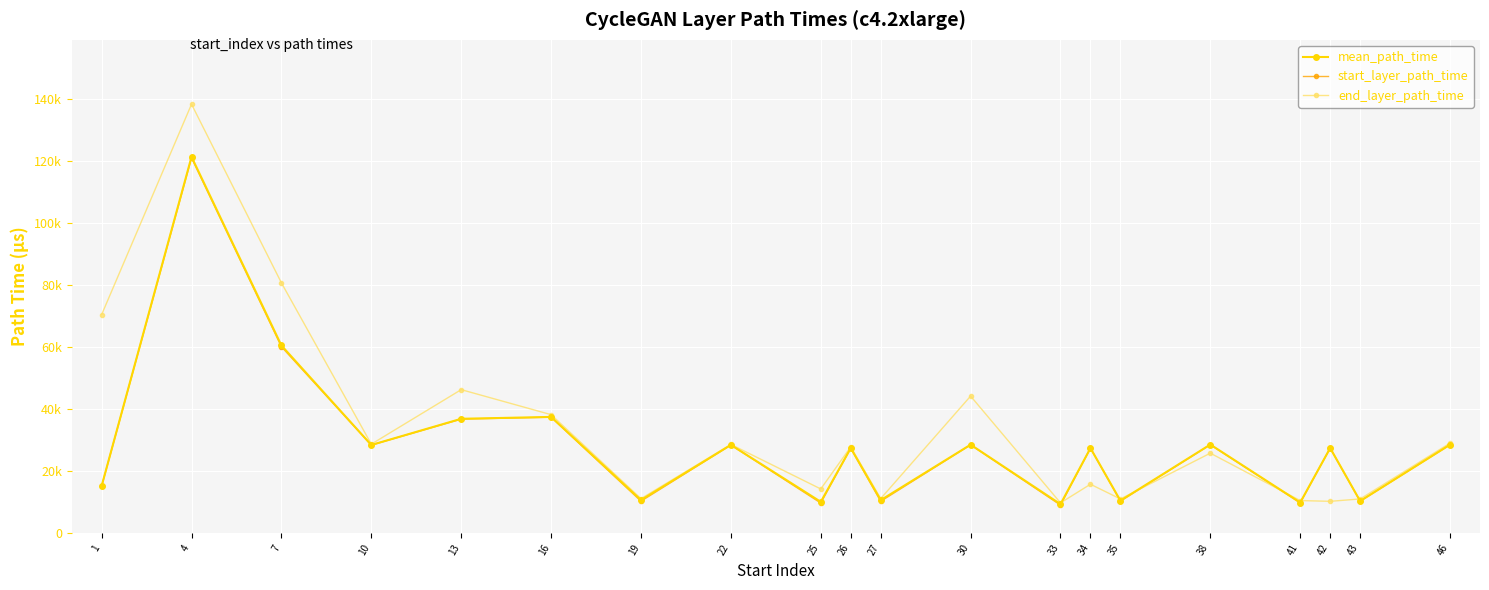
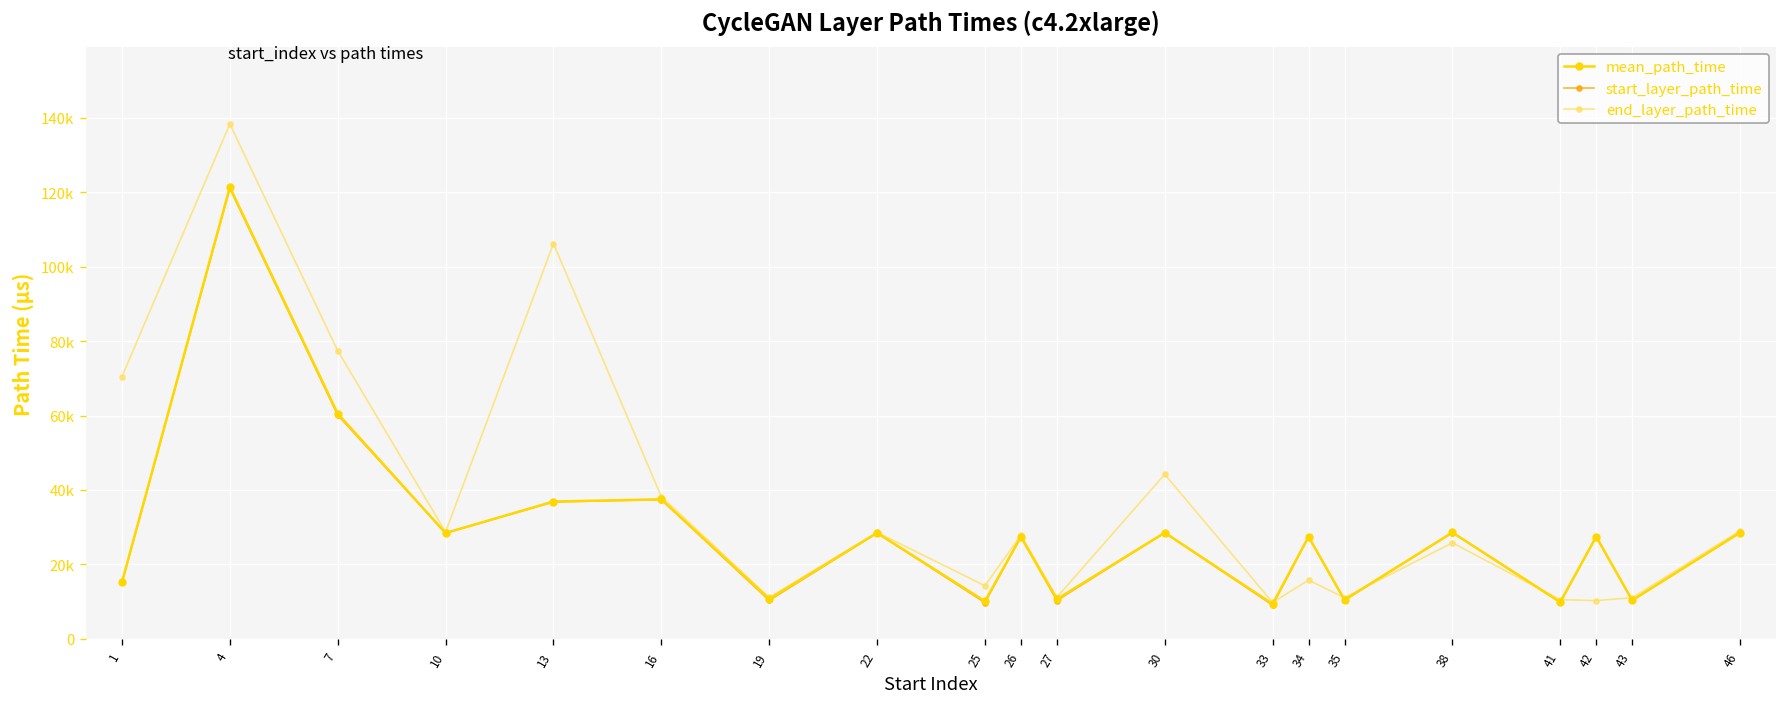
  {
    "end_layer_path_time": {
      "1": 70000,
      "4": 138000,
-     "7": 81000,
-     "13": 46000,
+     "7": 77000,
+     "13": 106000,
      "25": 14000,
      "30": 44000,
      "34": 16000,
      "38": 26000,
      "42": 10000
    }
  }
